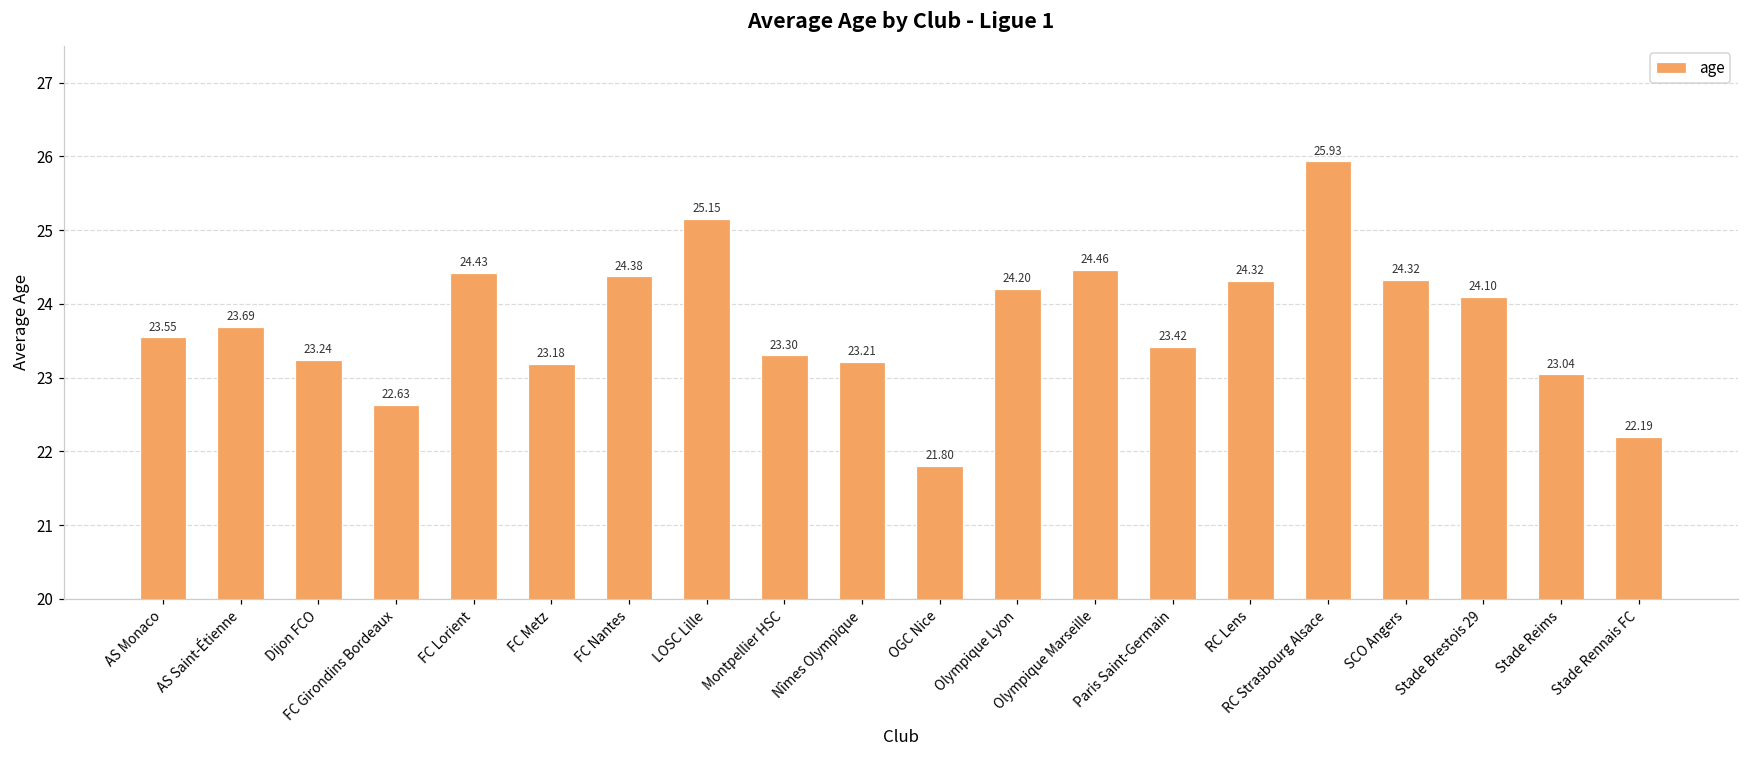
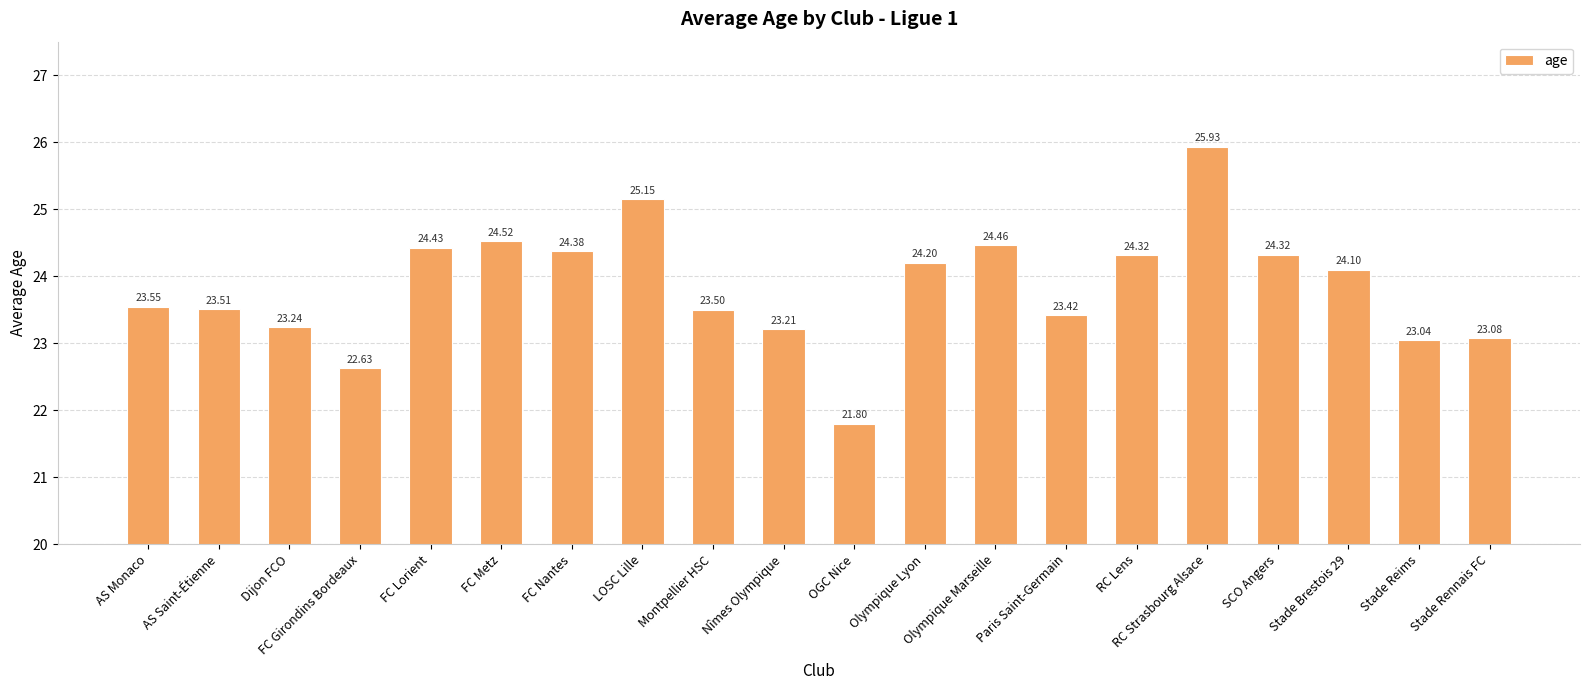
  {
    "AS Monaco": 23.55,
-   "AS Saint-Étienne": 23.69,
+   "AS Saint-Étienne": 23.51,
    "Dijon FCO": 23.24,
    "FC Girondins Bordeaux": 22.63,
    "FC Lorient": 24.43,
-   "FC Metz": 23.18,
+   "FC Metz": 24.52,
    "FC Nantes": 24.38,
    "LOSC Lille": 25.15,
-   "Montpellier HSC": 23.30,
+   "Montpellier HSC": 23.50,
    "Nîmes Olympique": 23.21,
    "OGC Nice": 21.80,
    "Olympique Lyon": 24.20,
    "Olympique Marseille": 24.46,
    "Paris Saint-Germain": 23.42,
    "RC Lens": 24.32,
    "RC Strasbourg Alsace": 25.93,
    "SCO Angers": 24.32,
    "Stade Brestois 29": 24.10,
    "Stade Reims": 23.04,
-   "Stade Rennais FC": 22.19
+   "Stade Rennais FC": 23.08
  }
